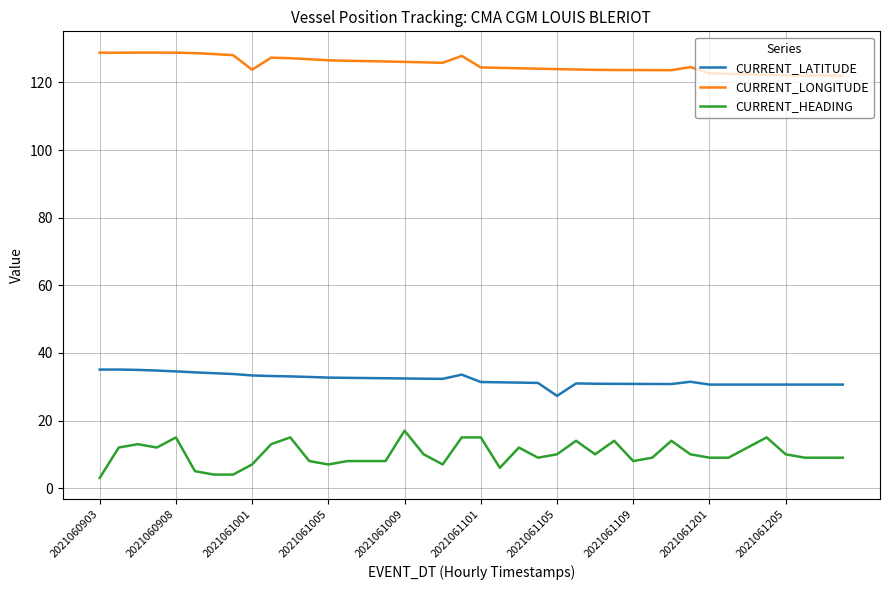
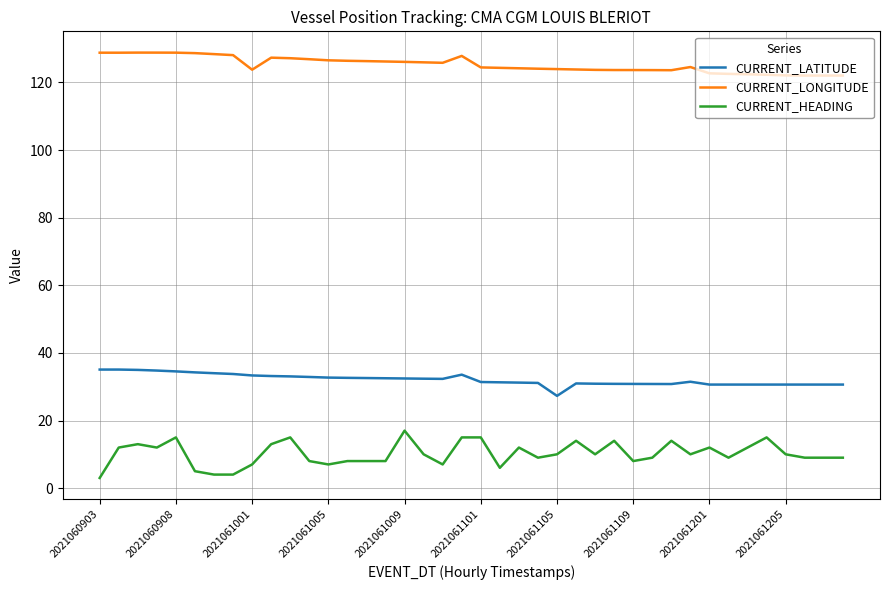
  {
    "CURRENT_LATITUDE": {
      "2021060903": 35,
      "2021060908": 35,
      "2021061001": 33,
      "2021061005": 33,
      "2021061009": 32,
      "2021061101": 31,
      "2021061105": 27,
      "2021061109": 31,
      "2021061201": 31,
      "2021061205": 31
    },
    "CURRENT_LONGITUDE": {
      "2021060903": 129,
      "2021060908": 129,
      "2021061001": 124,
      "2021061005": 127,
      "2021061009": 126,
      "2021061101": 124,
      "2021061105": 124,
      "2021061109": 124
    },
    "CURRENT_HEADING": {
      "2021060903": 3,
      "2021060908": 15,
      "2021061001": 7,
      "2021061005": 7,
      "2021061009": 17,
      "2021061101": 15,
      "2021061105": 10,
      "2021061109": 8,
-     "2021061201": 9,
+     "2021061201": 12,
      "2021061205": 10
    }
  }
